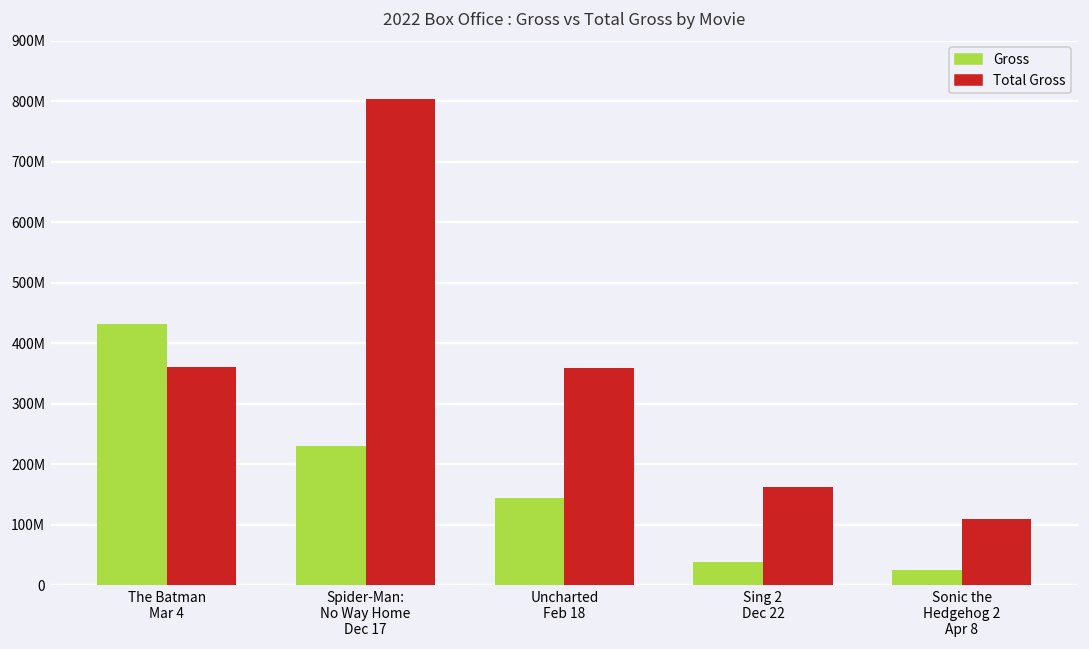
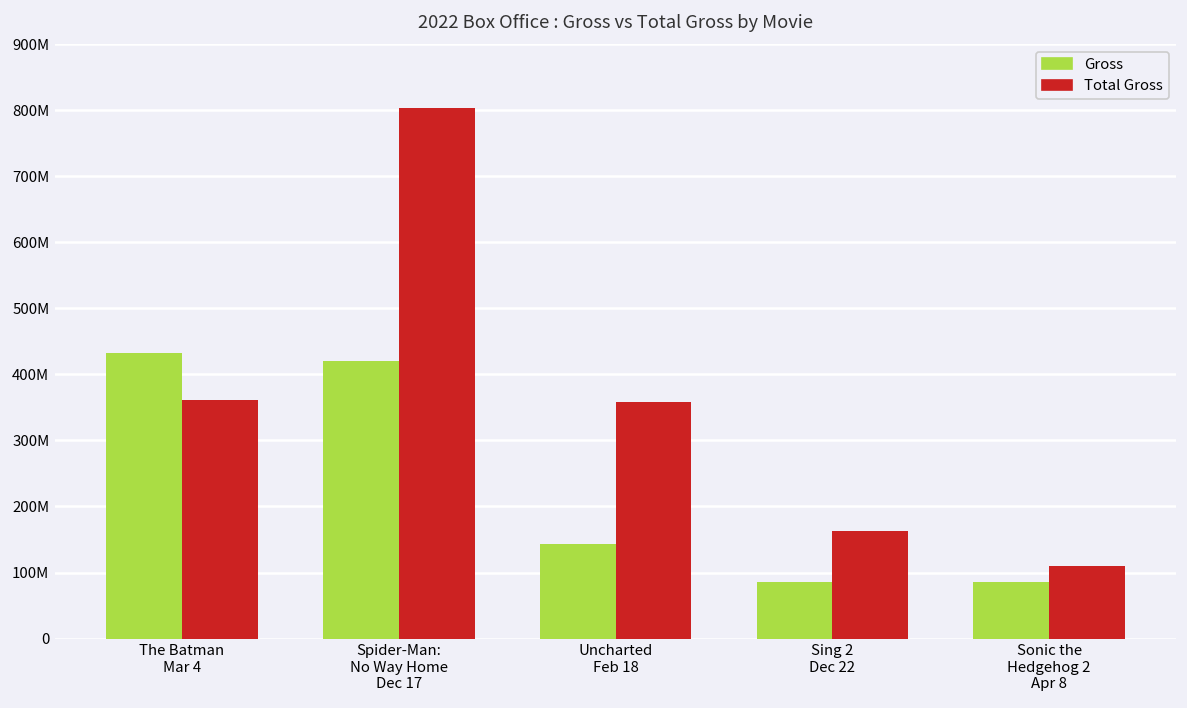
  {
    "Gross": {
      "The Batman Mar 4": 430000000,
-     "Spider-Man: No Way Home Dec 17": 230000000,
+     "Spider-Man: No Way Home Dec 17": 420000000,
      "Uncharted Feb 18": 140000000,
-     "Sing 2 Dec 22": 40000000,
-     "Sonic the Hedgehog 2 Apr 8": 30000000
+     "Sing 2 Dec 22": 90000000,
+     "Sonic the Hedgehog 2 Apr 8": 90000000
    },
    "Total Gross": {
      "The Batman Mar 4": 360000000,
      "Spider-Man: No Way Home Dec 17": 800000000,
      "Uncharted Feb 18": 360000000,
      "Sing 2 Dec 22": 160000000,
      "Sonic the Hedgehog 2 Apr 8": 110000000
    }
  }
